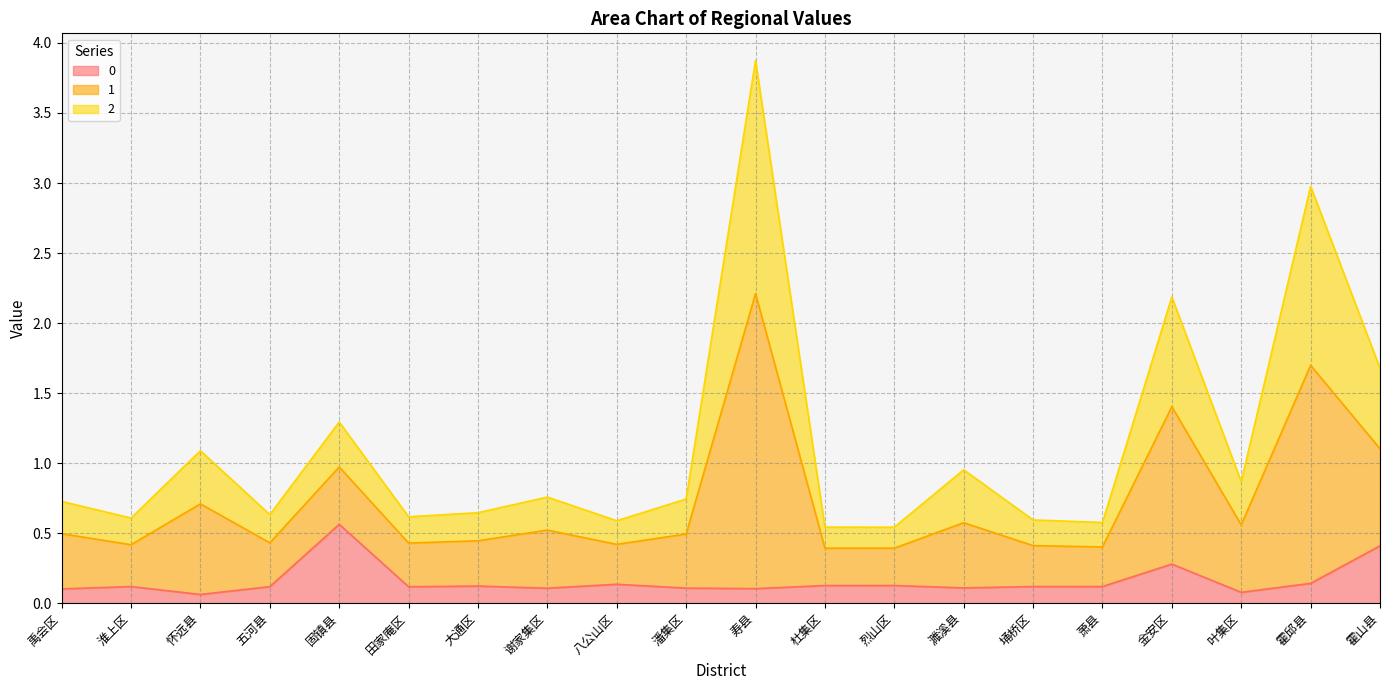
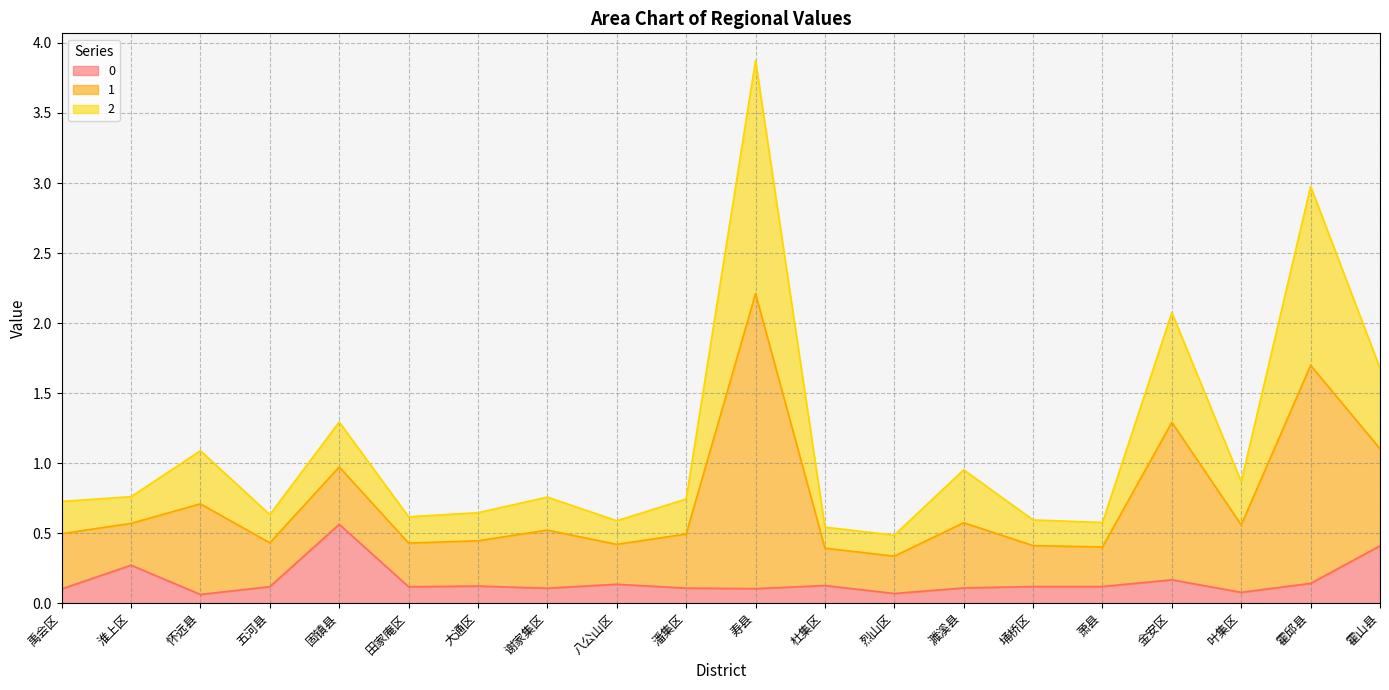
  {
    "0": {
      "禹会区": 0.10,
-     "淮上区": 0.12,
+     "淮上区": 0.27,
      "怀远县": 0.06,
      "五河县": 0.12,
      "固镇县": 0.56,
      "田家庵区": 0.12,
      "大通区": 0.12,
      "谢家集区": 0.11,
      "八公山区": 0.13,
      "潘集区": 0.11,
      "寿县": 0.10,
      "杜集区": 0.13,
-     "烈山区": 0.13,
+     "烈山区": 0.07,
      "濉溪县": 0.11,
      "埇桥区": 0.12,
      "萧县": 0.12,
-     "金安区": 0.28,
+     "金安区": 0.17,
      "叶集区": 0.08,
      "霍邱县": 0.14,
      "霍山县": 0.41
    }
  }
